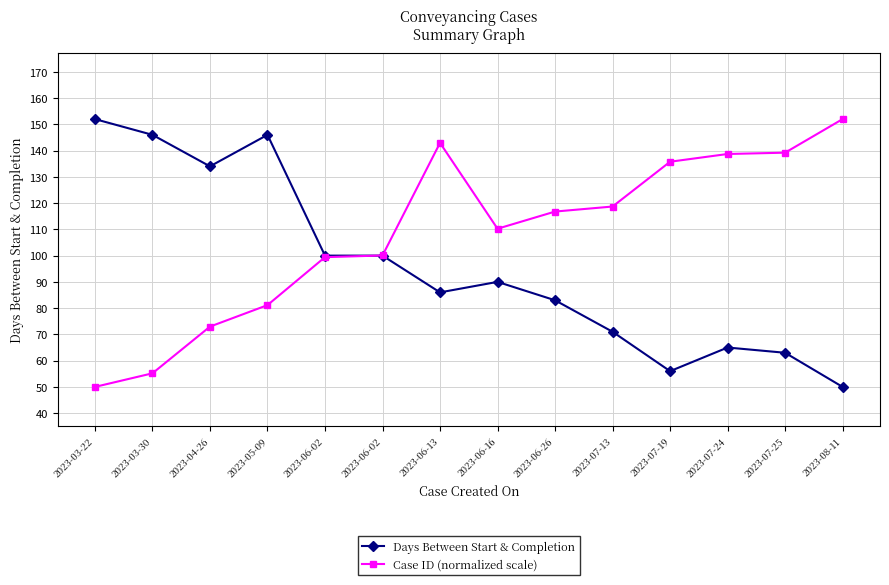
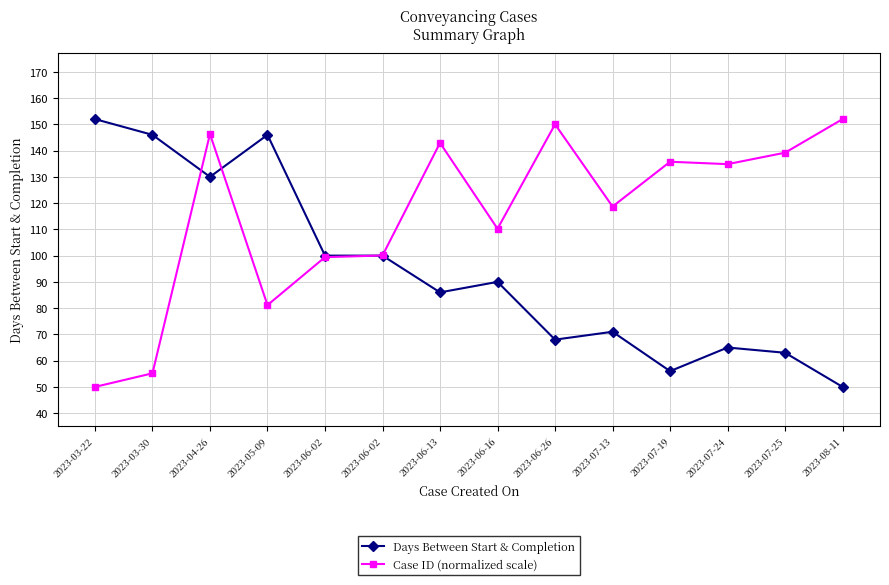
  {
    "Days Between Start & Completion": {
      "2023-03-22": 152,
      "2023-03-30": 146,
-     "2023-04-26": 134,
+     "2023-04-26": 130,
      "2023-05-09": 146,
      "2023-06-13": 86,
      "2023-06-16": 90,
-     "2023-06-26": 83,
+     "2023-06-26": 68,
      "2023-07-13": 71,
      "2023-07-19": 56,
      "2023-07-24": 65,
      "2023-07-25": 63,
      "2023-08-11": 50
    },
    "Case ID (normalized scale)": {
      "2023-03-22": 50,
      "2023-03-30": 55,
-     "2023-04-26": 73,
+     "2023-04-26": 146,
      "2023-05-09": 81,
      "2023-06-13": 143,
      "2023-06-16": 110,
-     "2023-06-26": 117,
+     "2023-06-26": 150,
      "2023-07-13": 119,
      "2023-07-19": 136,
-     "2023-07-24": 139,
+     "2023-07-24": 135,
      "2023-07-25": 139,
      "2023-08-11": 152
    }
  }
